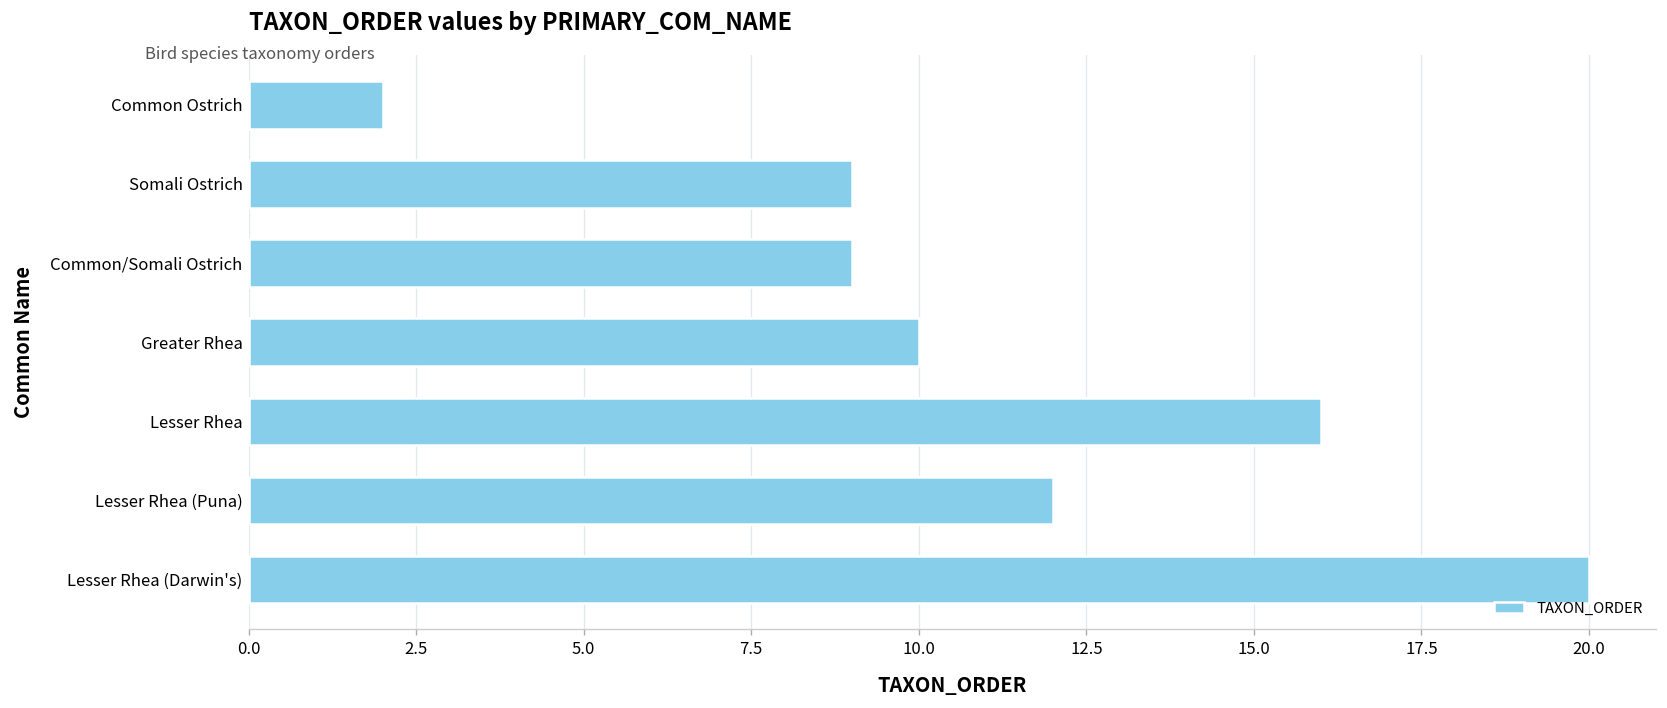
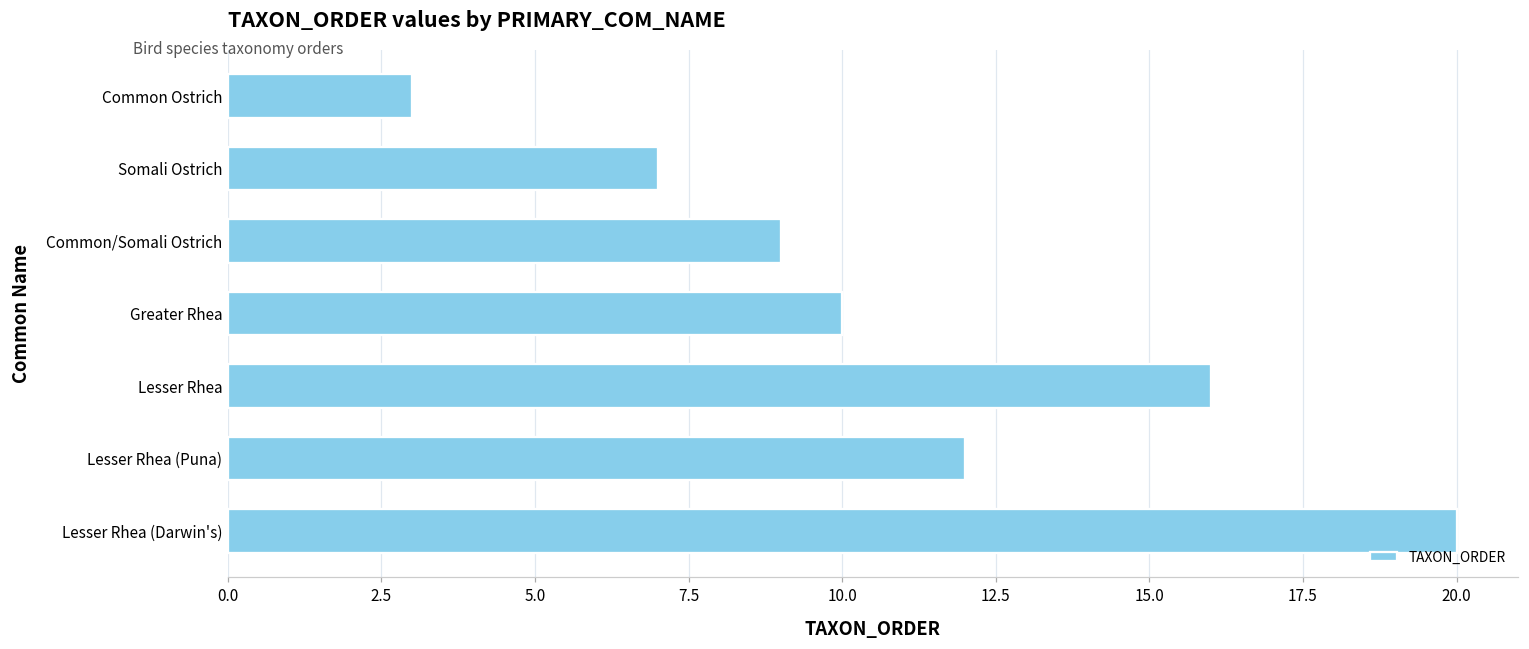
  {
-   "Common Ostrich": 2,
-   "Somali Ostrich": 9,
+   "Common Ostrich": 3,
+   "Somali Ostrich": 7,
    "Common/Somali Ostrich": 9,
    "Greater Rhea": 10,
    "Lesser Rhea": 16,
    "Lesser Rhea (Puna)": 12,
    "Lesser Rhea (Darwin's)": 20
  }
